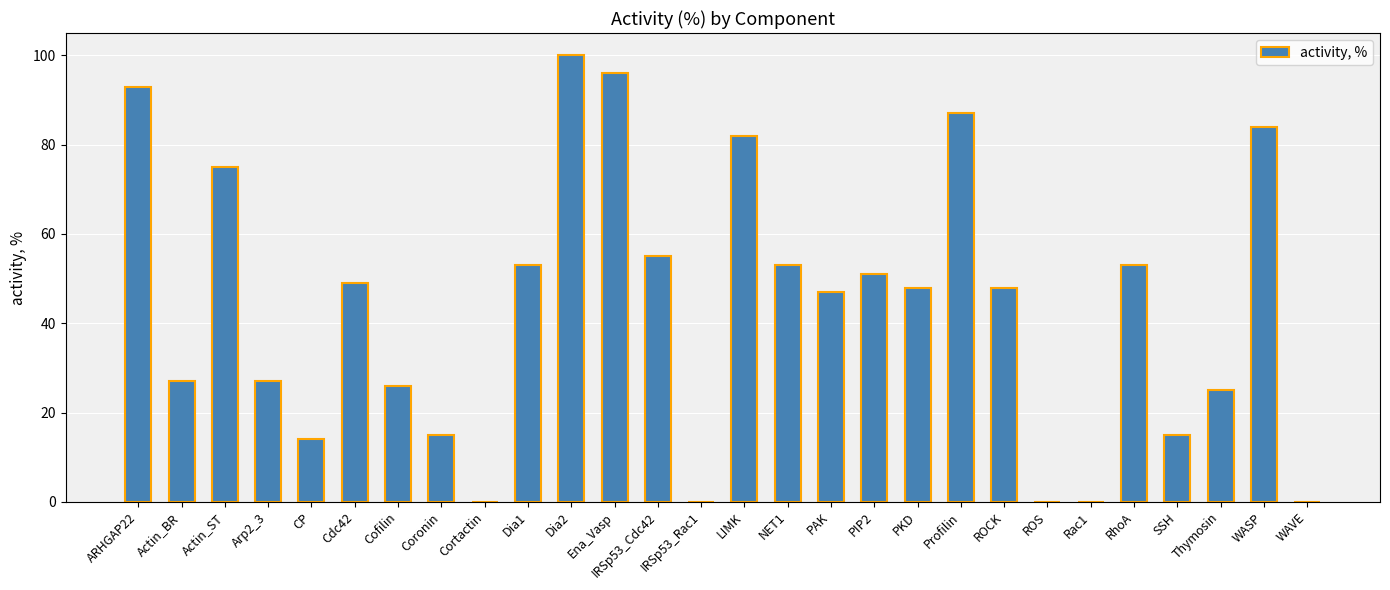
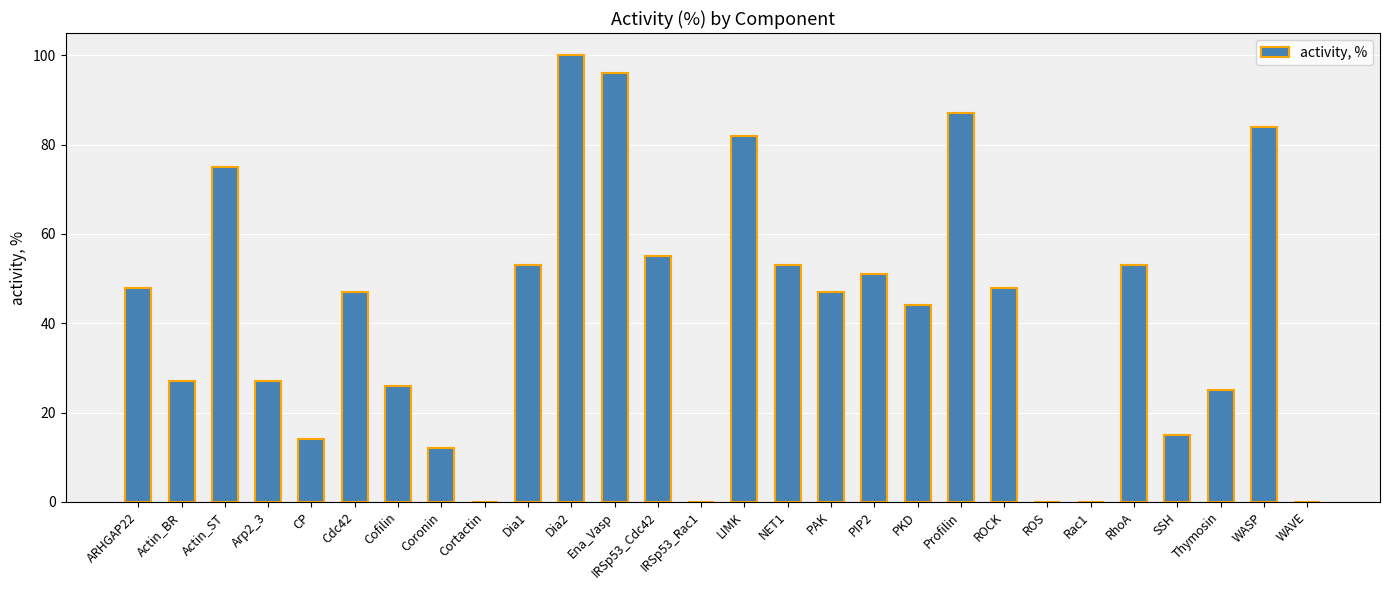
  {
-   "ARHGAP22": 93,
+   "ARHGAP22": 48,
    "Actin_BR": 27,
    "Actin_ST": 75,
    "Arp2_3": 27,
    "CP": 14,
-   "Cdc42": 49,
+   "Cdc42": 47,
    "Cofilin": 26,
-   "Coronin": 15,
+   "Coronin": 12,
    "Cortactin": 0,
    "Dia1": 53,
    "Dia2": 100,
    "Ena_Vasp": 96,
    "IRSp53_Cdc42": 55,
    "IRSp53_Rac1": 0,
    "LIMK": 82,
    "NET1": 53,
    "PAK": 47,
    "PIP2": 51,
-   "PKD": 48,
+   "PKD": 44,
    "Profilin": 87,
    "ROCK": 48,
    "ROS": 0,
    "Rac1": 0,
    "RhoA": 53,
    "SSH": 15,
    "Thymosin": 25,
    "WASP": 84,
    "WAVE": 0
  }
